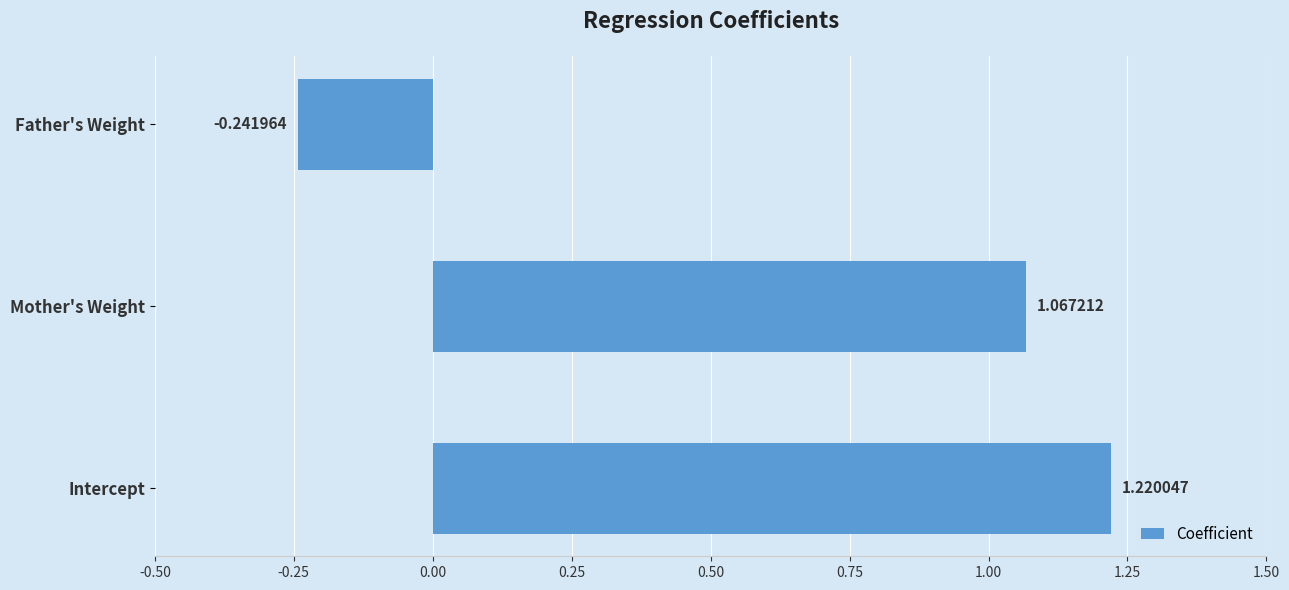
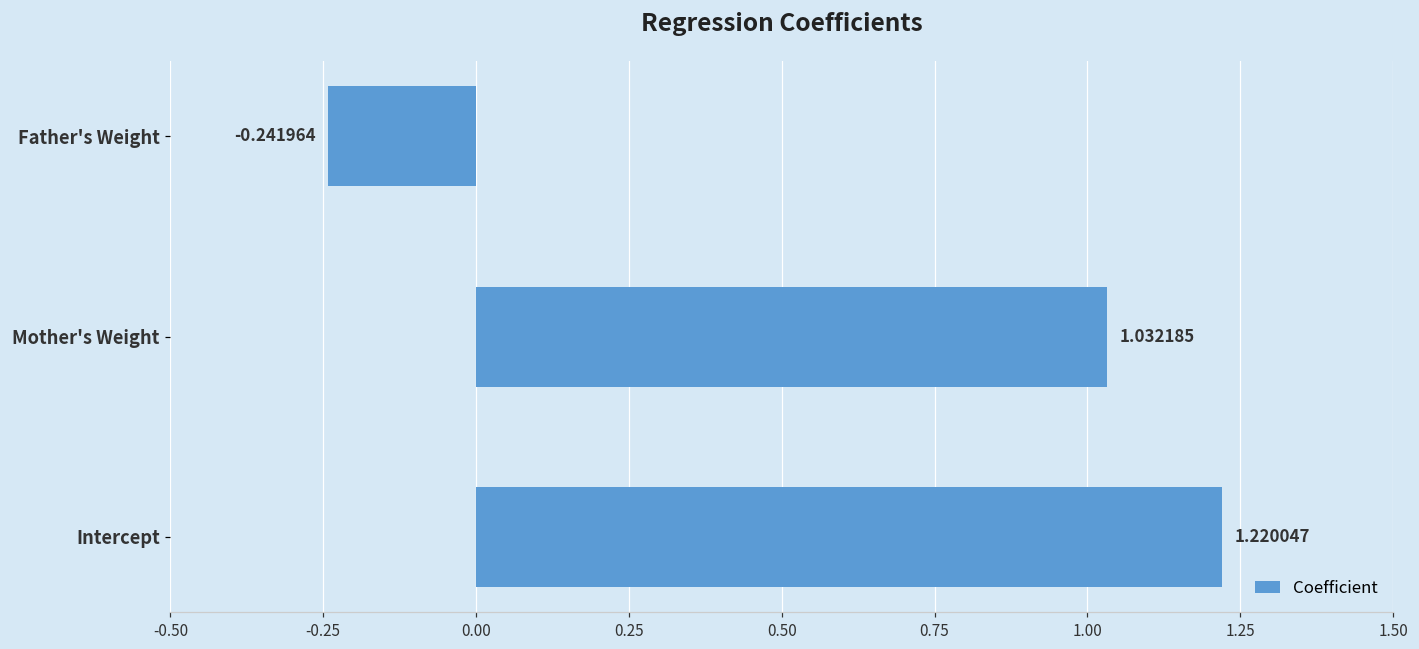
  {
    "Father's Weight": -0.241964,
-   "Mother's Weight": 1.067212,
+   "Mother's Weight": 1.032185,
    "Intercept": 1.220047
  }
